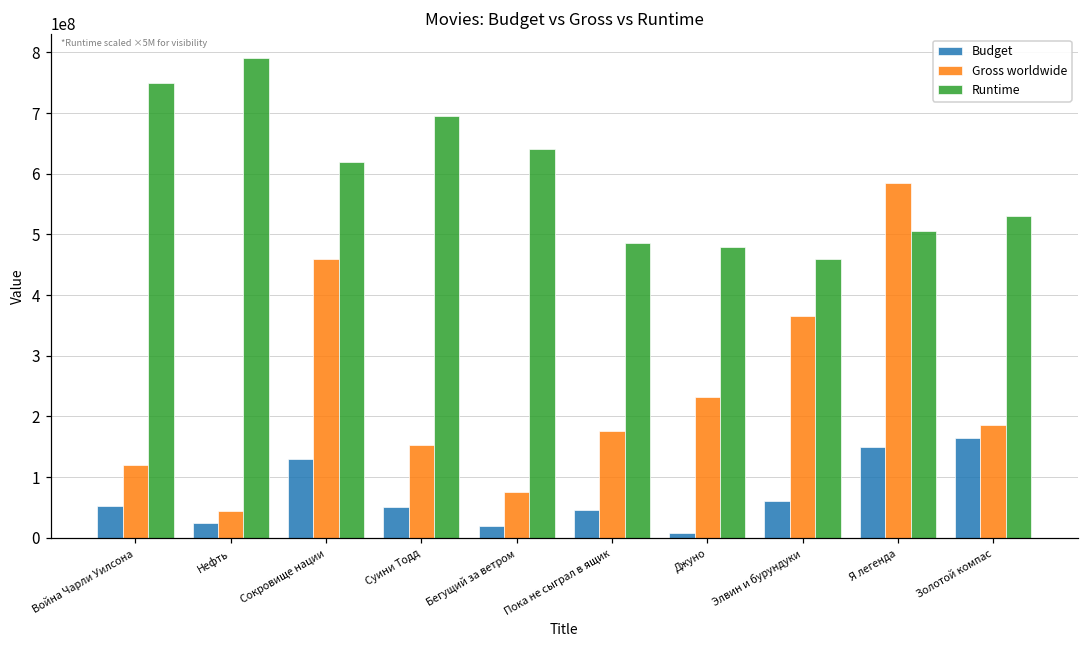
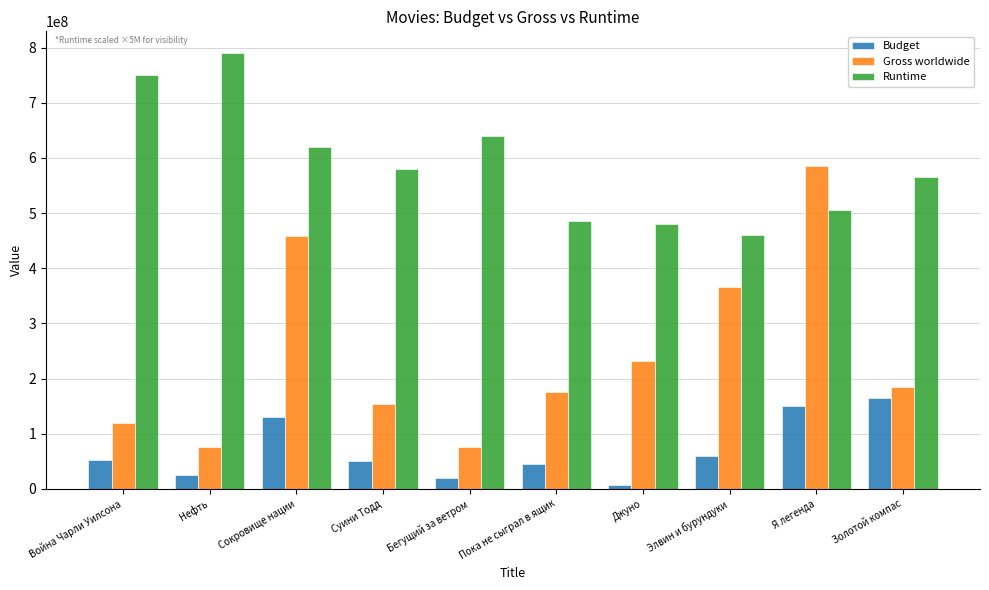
  {
    "Budget": {
      "Война Чарли Уилсона": 50000000,
      "Нефть": 30000000,
      "Сокровище нации": 130000000,
      "Суини Тодд": 50000000,
      "Бегущий за ветром": 20000000,
      "Пока не сыграл в ящик": 50000000,
      "Джуно": 10000000,
      "Элвин и бурундуки": 60000000,
      "Я легенда": 150000000,
      "Золотой компас": 160000000
    },
    "Gross worldwide": {
      "Война Чарли Уилсона": 120000000,
-     "Нефть": 40000000,
+     "Нефть": 80000000,
      "Сокровище нации": 460000000,
      "Суини Тодд": 150000000,
      "Бегущий за ветром": 80000000,
      "Пока не сыграл в ящик": 180000000,
      "Джуно": 230000000,
      "Элвин и бурундуки": 370000000,
      "Я легенда": 590000000,
      "Золотой компас": 190000000
    },
    "Runtime": {
      "Война Чарли Уилсона": 750000000,
      "Нефть": 790000000,
      "Сокровище нации": 620000000,
-     "Суини Тодд": 700000000,
+     "Суини Тодд": 580000000,
      "Бегущий за ветром": 640000000,
      "Пока не сыграл в ящик": 490000000,
      "Джуно": 480000000,
      "Элвин и бурундуки": 460000000,
      "Я легенда": 510000000,
-     "Золотой компас": 530000000
+     "Золотой компас": 570000000
    }
  }
